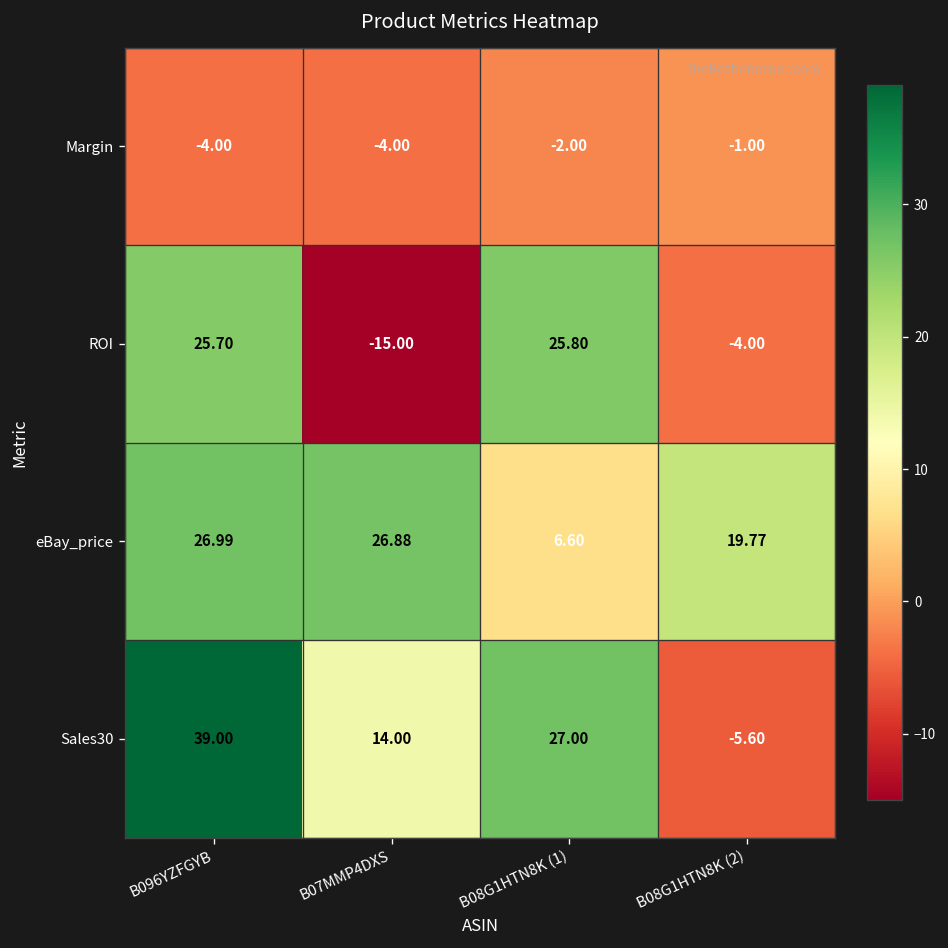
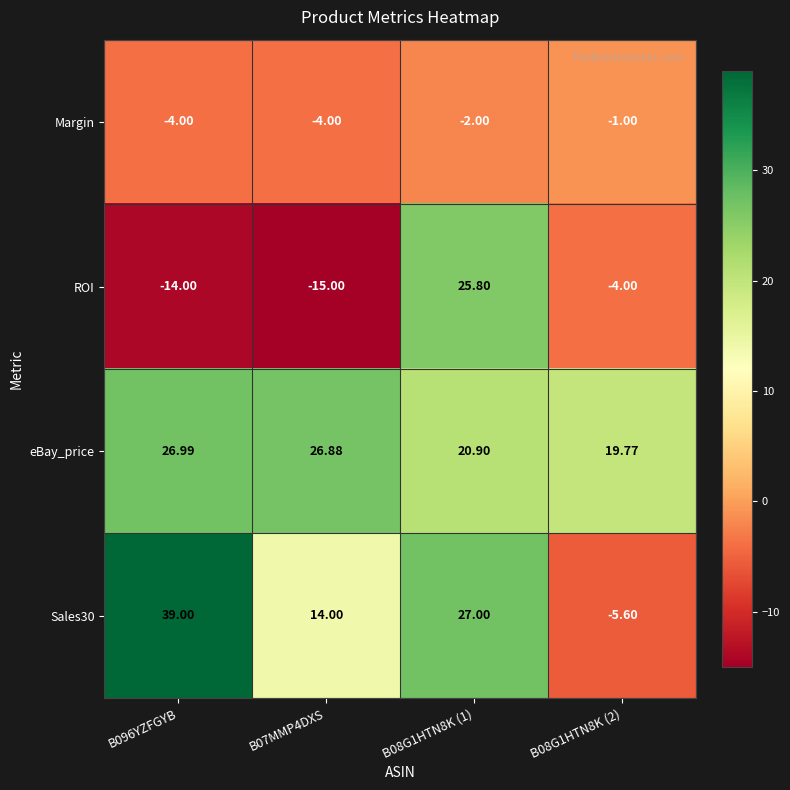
  {
    "Margin": {
      "B096YZFGYB": -4.00,
      "B07MMP4DXS": -4.00,
      "B08G1HTN8K (1)": -2.00
    },
    "ROI": {
-     "B096YZFGYB": 25.70,
+     "B096YZFGYB": -14.00,
      "B07MMP4DXS": -15.00,
      "B08G1HTN8K (1)": 25.80,
      "B08G1HTN8K (2)": -4.00
    },
    "eBay_price": {
      "B096YZFGYB": 26.99,
      "B07MMP4DXS": 26.88,
-     "B08G1HTN8K (1)": 6.60,
+     "B08G1HTN8K (1)": 20.90,
      "B08G1HTN8K (2)": 19.77
    },
    "Sales30": {
      "B096YZFGYB": 39.00,
      "B07MMP4DXS": 14.00,
      "B08G1HTN8K (1)": 27.00,
      "B08G1HTN8K (2)": -5.60
    }
  }
